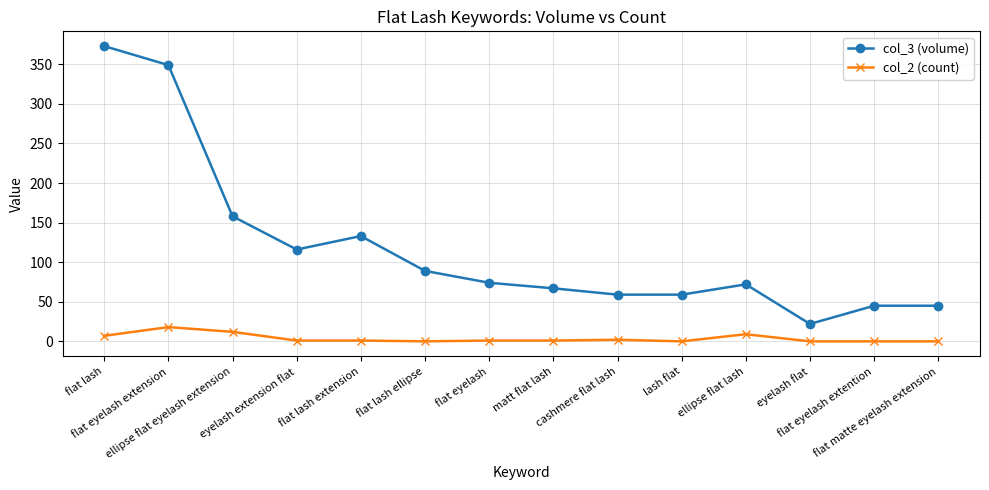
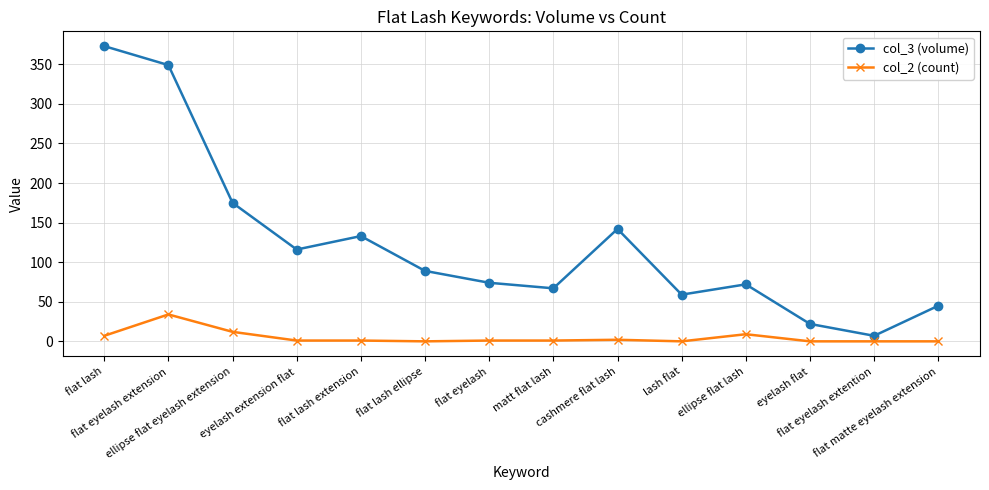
  {
    "col_3 (volume)": {
      "flat lash": 370,
      "flat eyelash extension": 350,
-     "ellipse flat eyelash extension": 160,
+     "ellipse flat eyelash extension": 180,
      "eyelash extension flat": 120,
      "flat lash extension": 130,
      "flat lash ellipse": 90,
      "flat eyelash": 70,
      "matt flat lash": 70,
-     "cashmere flat lash": 60,
+     "cashmere flat lash": 140,
      "lash flat": 60,
      "ellipse flat lash": 70,
      "eyelash flat": 20,
-     "flat eyelash extention": 50,
+     "flat eyelash extention": 10,
      "flat matte eyelash extension": 50
    },
    "col_2 (count)": {
      "flat lash": 10,
-     "flat eyelash extension": 20,
+     "flat eyelash extension": 30,
      "ellipse flat eyelash extension": 10,
      "eyelash extension flat": 0,
      "flat lash extension": 0,
      "flat lash ellipse": 0,
      "flat eyelash": 0,
      "matt flat lash": 0,
      "cashmere flat lash": 0,
      "lash flat": 0,
      "ellipse flat lash": 10,
      "eyelash flat": 0,
      "flat eyelash extention": 0,
      "flat matte eyelash extension": 0
    }
  }
